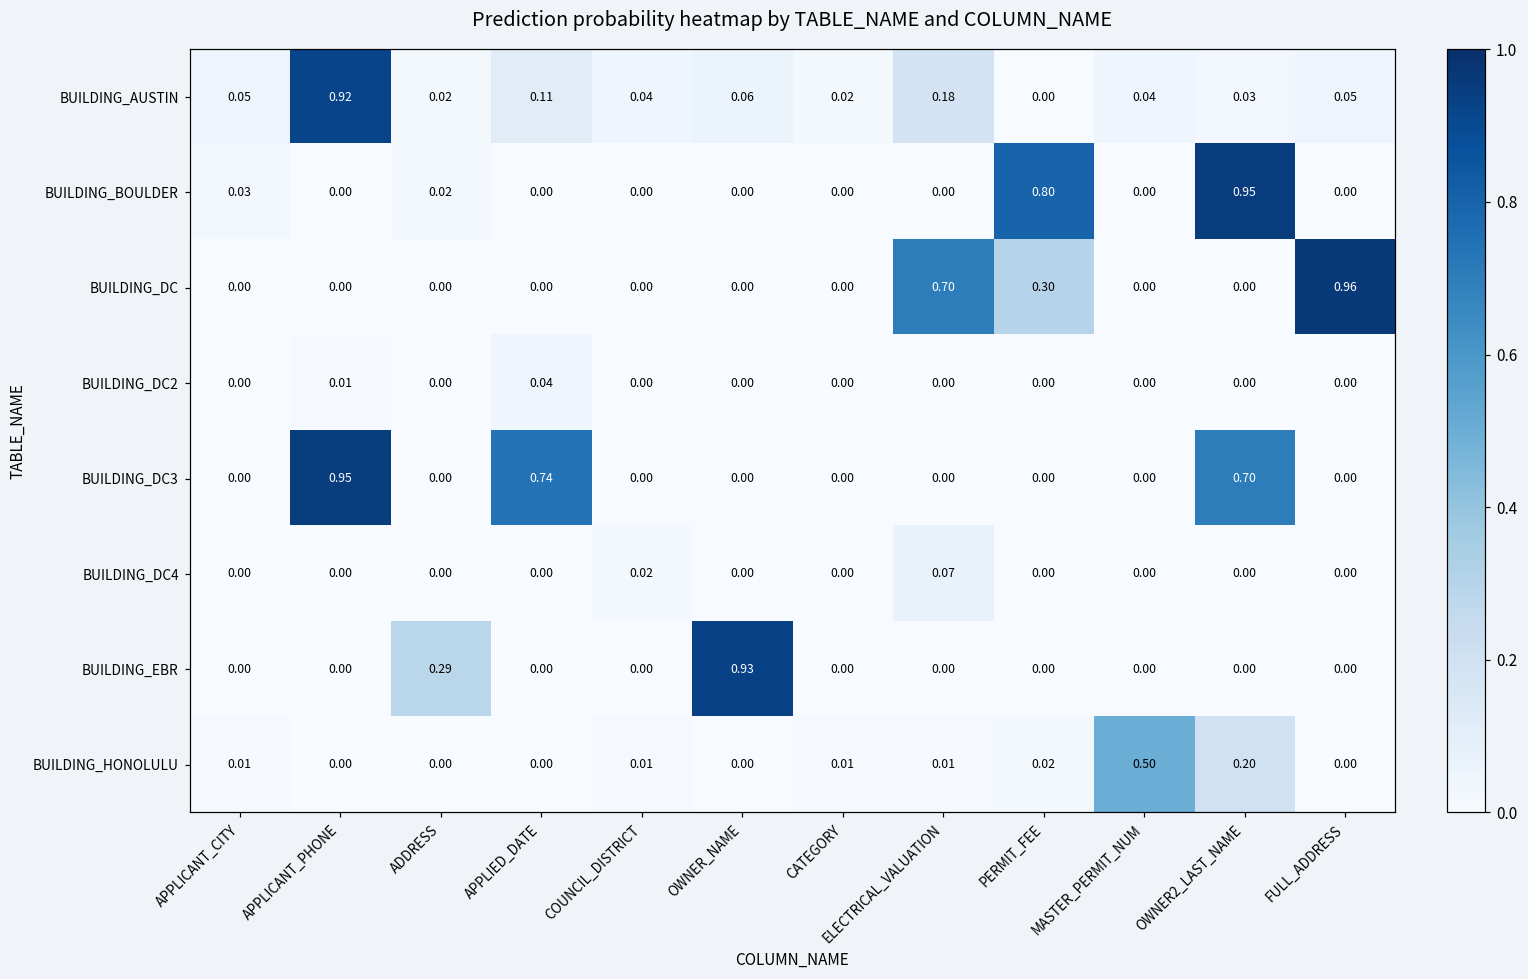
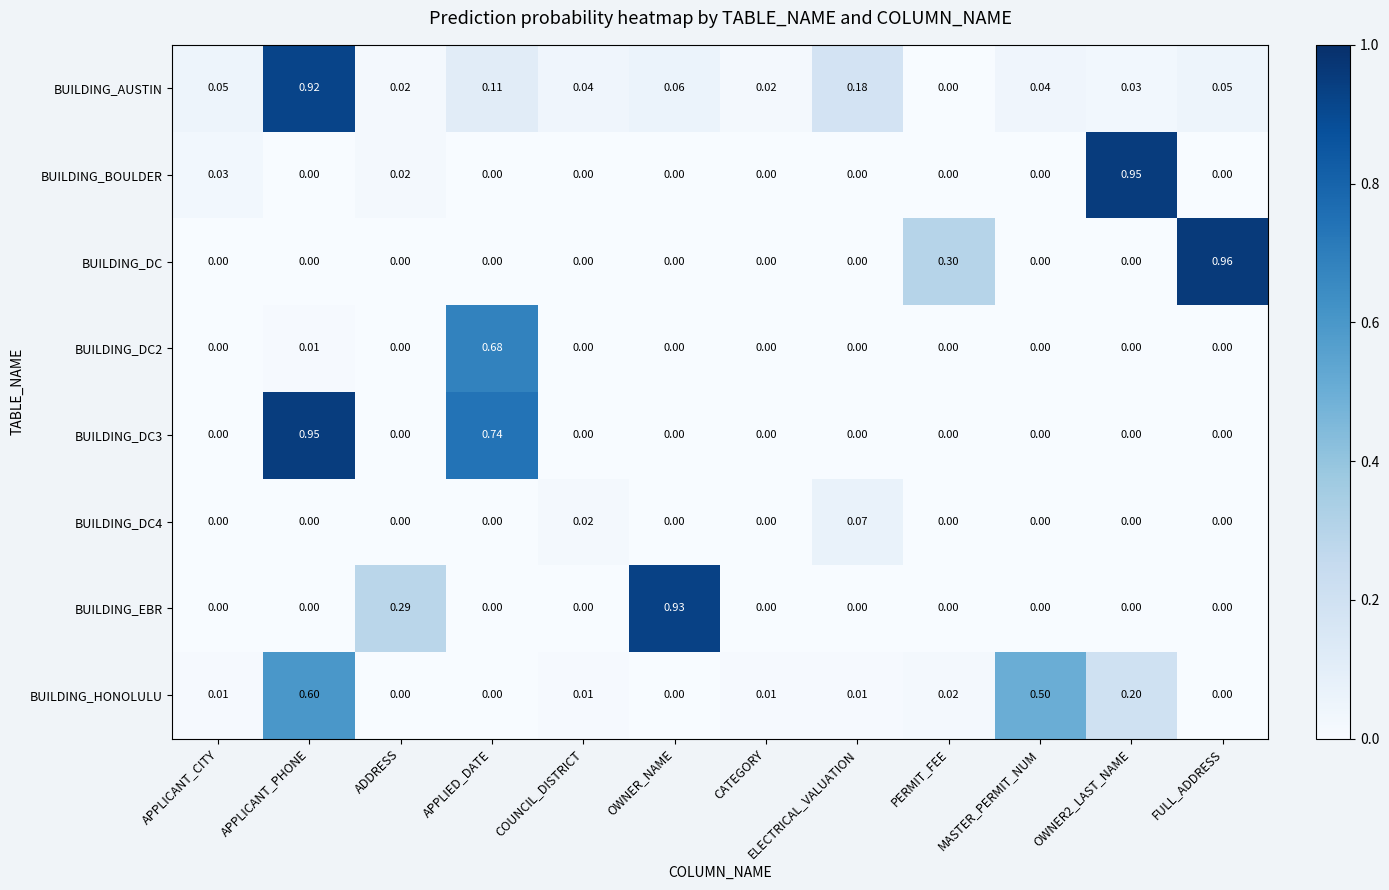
  {
    "BUILDING_AUSTIN": {
      "APPLICANT_CITY": 0.05,
      "APPLICANT_PHONE": 0.92,
      "ADDRESS": 0.02,
      "APPLIED_DATE": 0.11,
      "COUNCIL_DISTRICT": 0.04,
      "OWNER_NAME": 0.06,
      "CATEGORY": 0.02,
      "ELECTRICAL_VALUATION": 0.18,
      "PERMIT_FEE": 0.00,
      "MASTER_PERMIT_NUM": 0.04,
      "OWNER2_LAST_NAME": 0.03,
      "FULL_ADDRESS": 0.05
    },
    "BUILDING_BOULDER": {
      "APPLICANT_CITY": 0.03,
      "APPLICANT_PHONE": 0.00,
      "ADDRESS": 0.02,
      "APPLIED_DATE": 0.00,
      "COUNCIL_DISTRICT": 0.00,
      "OWNER_NAME": 0.00,
      "CATEGORY": 0.00,
      "ELECTRICAL_VALUATION": 0.00,
-     "PERMIT_FEE": 0.80,
+     "PERMIT_FEE": 0.00,
      "MASTER_PERMIT_NUM": 0.00,
      "OWNER2_LAST_NAME": 0.95,
      "FULL_ADDRESS": 0.00
    },
    "BUILDING_DC": {
      "APPLICANT_CITY": 0.00,
      "APPLICANT_PHONE": 0.00,
      "ADDRESS": 0.00,
      "APPLIED_DATE": 0.00,
      "COUNCIL_DISTRICT": 0.00,
      "OWNER_NAME": 0.00,
      "CATEGORY": 0.00,
-     "ELECTRICAL_VALUATION": 0.70,
+     "ELECTRICAL_VALUATION": 0.00,
      "PERMIT_FEE": 0.30,
      "MASTER_PERMIT_NUM": 0.00,
      "OWNER2_LAST_NAME": 0.00,
      "FULL_ADDRESS": 0.96
    },
    "BUILDING_DC2": {
      "APPLICANT_CITY": 0.00,
      "APPLICANT_PHONE": 0.01,
      "ADDRESS": 0.00,
-     "APPLIED_DATE": 0.04,
+     "APPLIED_DATE": 0.68,
      "COUNCIL_DISTRICT": 0.00,
      "OWNER_NAME": 0.00,
      "CATEGORY": 0.00,
      "ELECTRICAL_VALUATION": 0.00,
      "PERMIT_FEE": 0.00,
      "MASTER_PERMIT_NUM": 0.00,
      "OWNER2_LAST_NAME": 0.00,
      "FULL_ADDRESS": 0.00
    },
    "BUILDING_DC3": {
      "APPLICANT_CITY": 0.00,
      "APPLICANT_PHONE": 0.95,
      "ADDRESS": 0.00,
      "APPLIED_DATE": 0.74,
      "COUNCIL_DISTRICT": 0.00,
      "OWNER_NAME": 0.00,
      "CATEGORY": 0.00,
      "ELECTRICAL_VALUATION": 0.00,
      "PERMIT_FEE": 0.00,
      "MASTER_PERMIT_NUM": 0.00,
-     "OWNER2_LAST_NAME": 0.70,
+     "OWNER2_LAST_NAME": 0.00,
      "FULL_ADDRESS": 0.00
    },
    "BUILDING_DC4": {
      "APPLICANT_CITY": 0.00,
      "APPLICANT_PHONE": 0.00,
      "ADDRESS": 0.00,
      "APPLIED_DATE": 0.00,
      "COUNCIL_DISTRICT": 0.02,
      "OWNER_NAME": 0.00,
      "CATEGORY": 0.00,
      "ELECTRICAL_VALUATION": 0.07,
      "PERMIT_FEE": 0.00,
      "MASTER_PERMIT_NUM": 0.00,
      "OWNER2_LAST_NAME": 0.00,
      "FULL_ADDRESS": 0.00
    },
    "BUILDING_EBR": {
      "APPLICANT_CITY": 0.00,
      "APPLICANT_PHONE": 0.00,
      "ADDRESS": 0.29,
      "APPLIED_DATE": 0.00,
      "COUNCIL_DISTRICT": 0.00,
      "OWNER_NAME": 0.93,
      "CATEGORY": 0.00,
      "ELECTRICAL_VALUATION": 0.00,
      "PERMIT_FEE": 0.00,
      "MASTER_PERMIT_NUM": 0.00,
      "OWNER2_LAST_NAME": 0.00,
      "FULL_ADDRESS": 0.00
    },
    "BUILDING_HONOLULU": {
      "APPLICANT_CITY": 0.01,
-     "APPLICANT_PHONE": 0.00,
+     "APPLICANT_PHONE": 0.60,
      "ADDRESS": 0.00,
      "APPLIED_DATE": 0.00,
      "COUNCIL_DISTRICT": 0.01,
      "OWNER_NAME": 0.00,
      "CATEGORY": 0.01,
      "ELECTRICAL_VALUATION": 0.01,
      "PERMIT_FEE": 0.02,
      "MASTER_PERMIT_NUM": 0.50,
      "OWNER2_LAST_NAME": 0.20,
      "FULL_ADDRESS": 0.00
    }
  }
